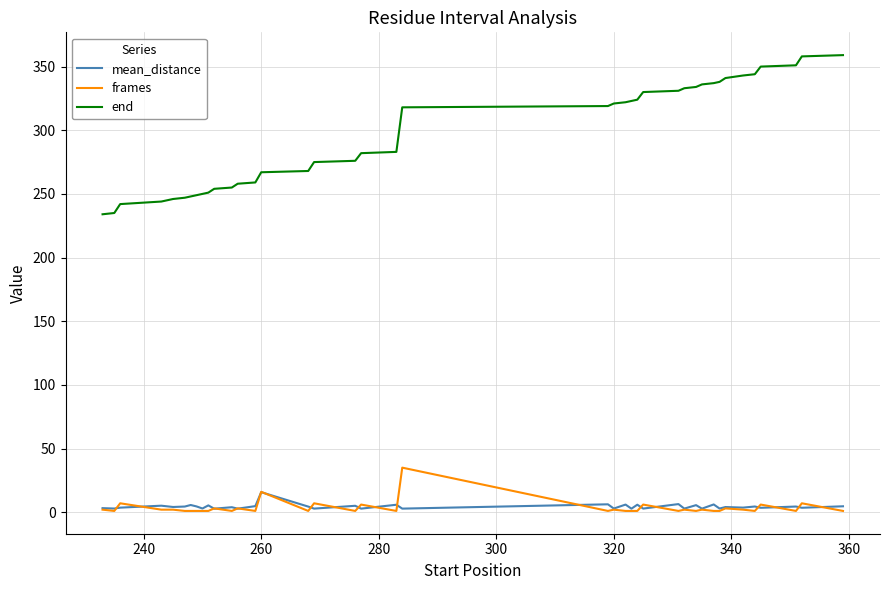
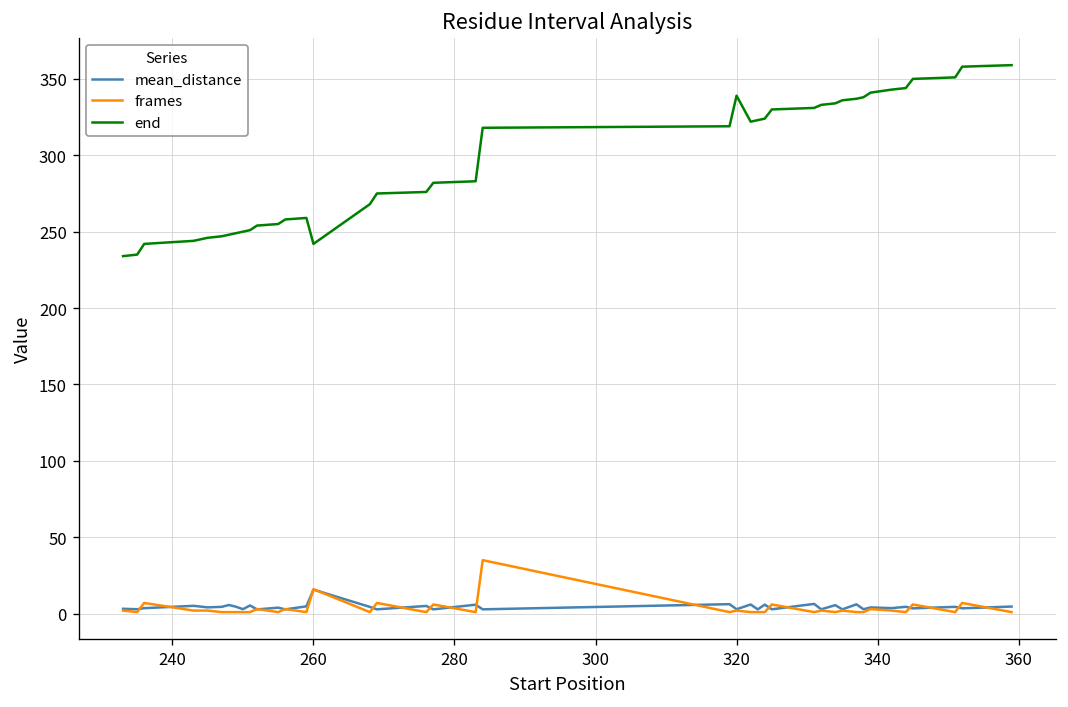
  {
    "end": {
-     "260": 267,
-     "320": 321
+     "260": 242,
+     "320": 339
    }
  }
